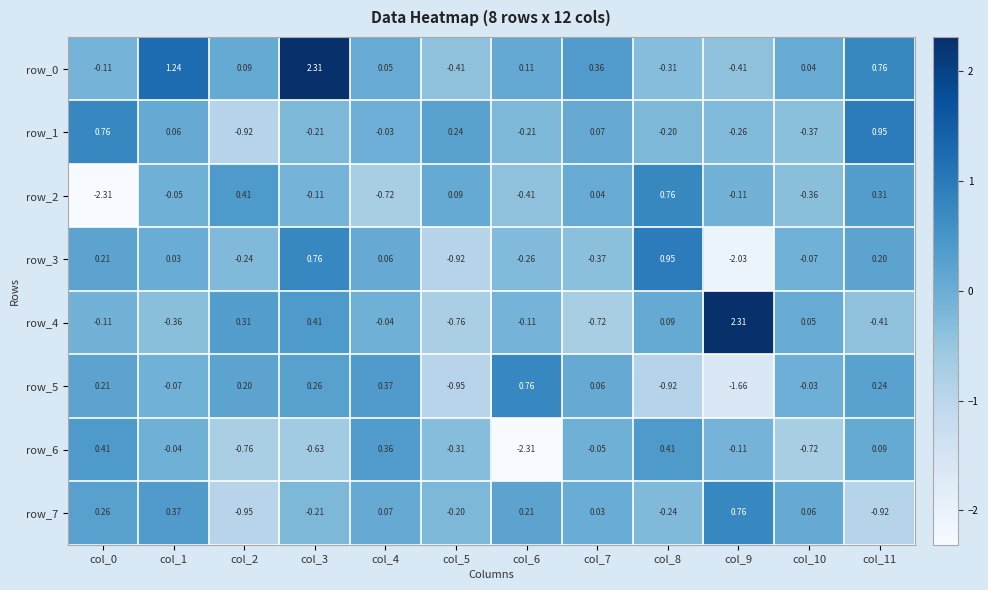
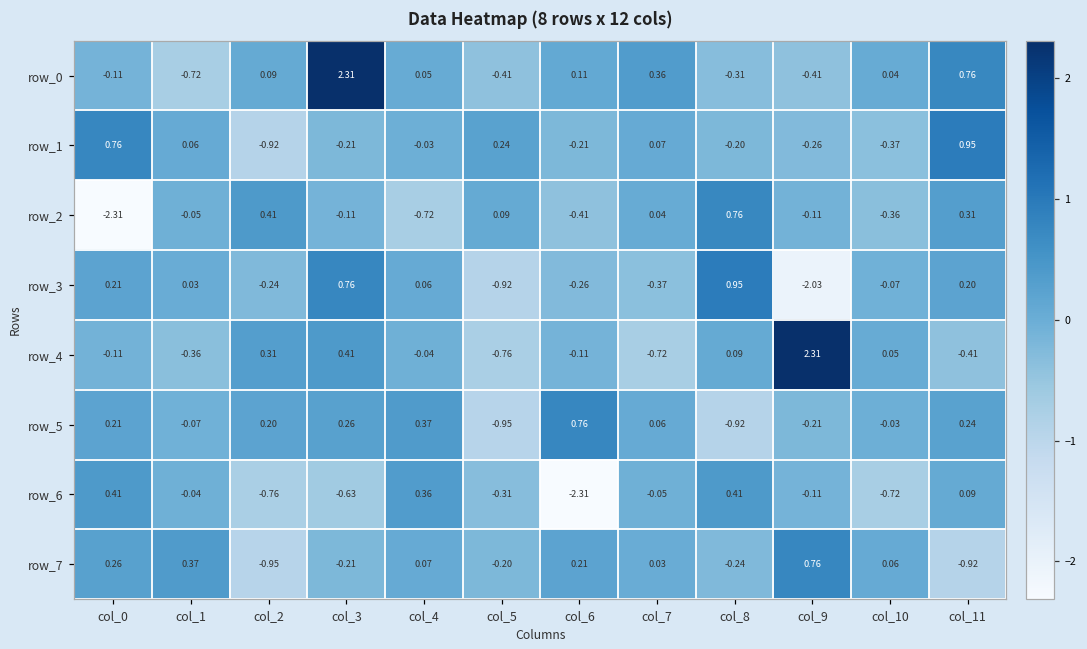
  {
    "row_0": {
      "col_0": -0.11,
-     "col_1": 1.24,
+     "col_1": -0.72,
      "col_2": 0.09,
      "col_3": 2.31,
      "col_4": 0.05,
      "col_5": -0.41,
      "col_6": 0.11,
      "col_7": 0.36,
      "col_8": -0.31,
      "col_9": -0.41,
      "col_10": 0.04,
      "col_11": 0.76
    },
    "row_1": {
      "col_0": 0.76,
      "col_1": 0.06,
      "col_2": -0.92,
      "col_3": -0.21,
      "col_4": -0.03,
      "col_5": 0.24,
      "col_6": -0.21,
      "col_7": 0.07,
      "col_8": -0.20,
      "col_9": -0.26,
      "col_10": -0.37,
      "col_11": 0.95
    },
    "row_2": {
      "col_0": -2.31,
      "col_1": -0.05,
      "col_2": 0.41,
      "col_3": -0.11,
      "col_4": -0.72,
      "col_5": 0.09,
      "col_6": -0.41,
      "col_7": 0.04,
      "col_8": 0.76,
      "col_9": -0.11,
      "col_10": -0.36,
      "col_11": 0.31
    },
    "row_3": {
      "col_0": 0.21,
      "col_1": 0.03,
      "col_2": -0.24,
      "col_3": 0.76,
      "col_4": 0.06,
      "col_5": -0.92,
      "col_6": -0.26,
      "col_7": -0.37,
      "col_8": 0.95,
      "col_9": -2.03,
      "col_10": -0.07,
      "col_11": 0.20
    },
    "row_4": {
      "col_0": -0.11,
      "col_1": -0.36,
      "col_2": 0.31,
      "col_3": 0.41,
      "col_4": -0.04,
      "col_5": -0.76,
      "col_6": -0.11,
      "col_7": -0.72,
      "col_8": 0.09,
      "col_9": 2.31,
      "col_10": 0.05,
      "col_11": -0.41
    },
    "row_5": {
      "col_0": 0.21,
      "col_1": -0.07,
      "col_2": 0.20,
      "col_3": 0.26,
      "col_4": 0.37,
      "col_5": -0.95,
      "col_6": 0.76,
      "col_7": 0.06,
      "col_8": -0.92,
-     "col_9": -1.66,
+     "col_9": -0.21,
      "col_10": -0.03,
      "col_11": 0.24
    },
    "row_6": {
      "col_0": 0.41,
      "col_1": -0.04,
      "col_2": -0.76,
      "col_3": -0.63,
      "col_4": 0.36,
      "col_5": -0.31,
      "col_6": -2.31,
      "col_7": -0.05,
      "col_8": 0.41,
      "col_9": -0.11,
      "col_10": -0.72,
      "col_11": 0.09
    },
    "row_7": {
      "col_0": 0.26,
      "col_1": 0.37,
      "col_2": -0.95,
      "col_3": -0.21,
      "col_4": 0.07,
      "col_5": -0.20,
      "col_6": 0.21,
      "col_7": 0.03,
      "col_8": -0.24,
      "col_9": 0.76,
      "col_10": 0.06,
      "col_11": -0.92
    }
  }
